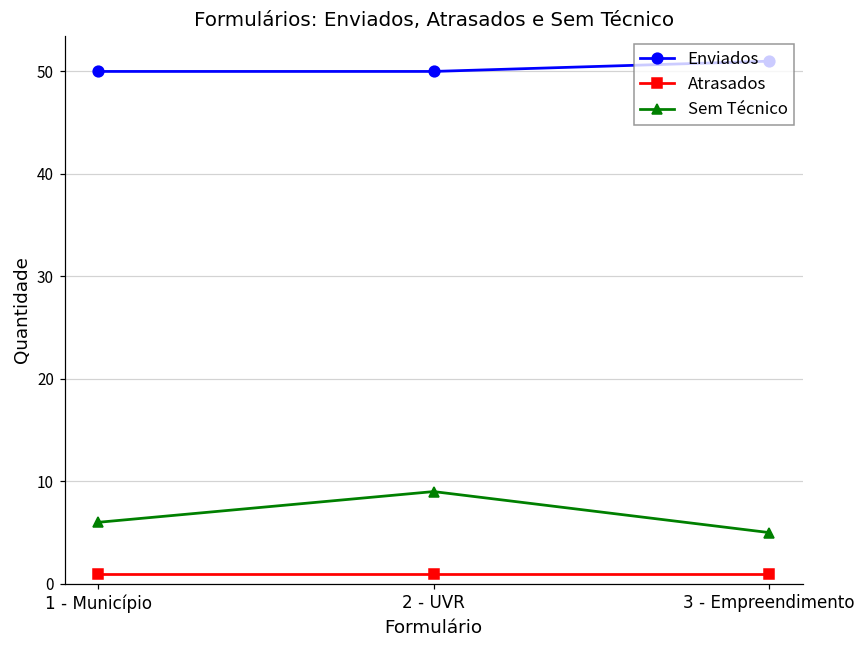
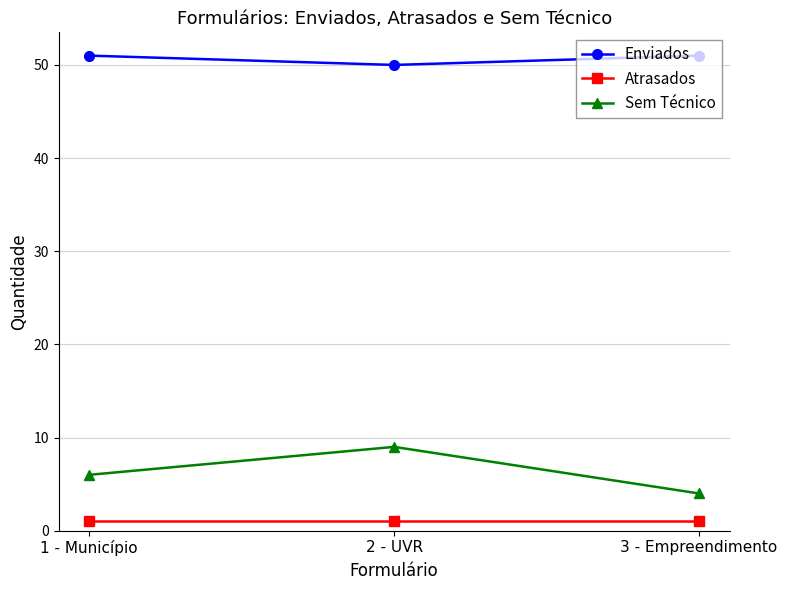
  {
    "Enviados": {
-     "1 - Município": 50,
+     "1 - Município": 51,
      "2 - UVR": 50
    },
    "Atrasados": {
      "1 - Município": 1,
      "2 - UVR": 1,
      "3 - Empreendimento": 1
    },
    "Sem Técnico": {
      "1 - Município": 6,
      "2 - UVR": 9,
-     "3 - Empreendimento": 5
+     "3 - Empreendimento": 4
    }
  }
